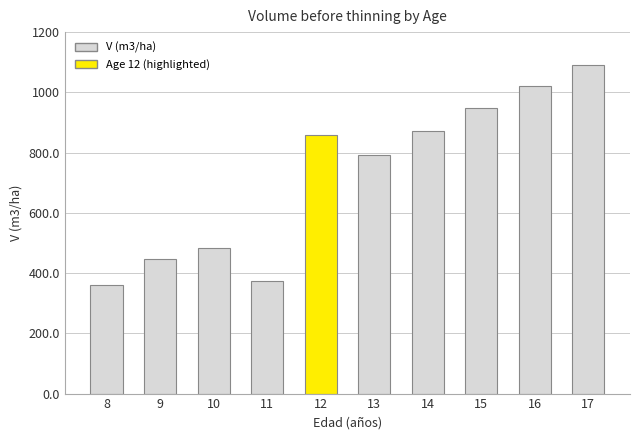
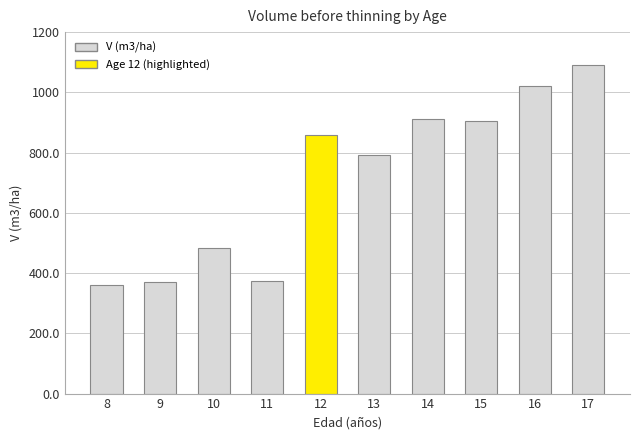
  {
    "8": 360,
-   "9": 450,
+   "9": 370,
    "10": 480,
    "11": 370,
    "12": 860,
    "13": 790,
-   "14": 870,
-   "15": 950,
+   "14": 910,
+   "15": 900,
    "16": 1020,
    "17": 1090
  }
